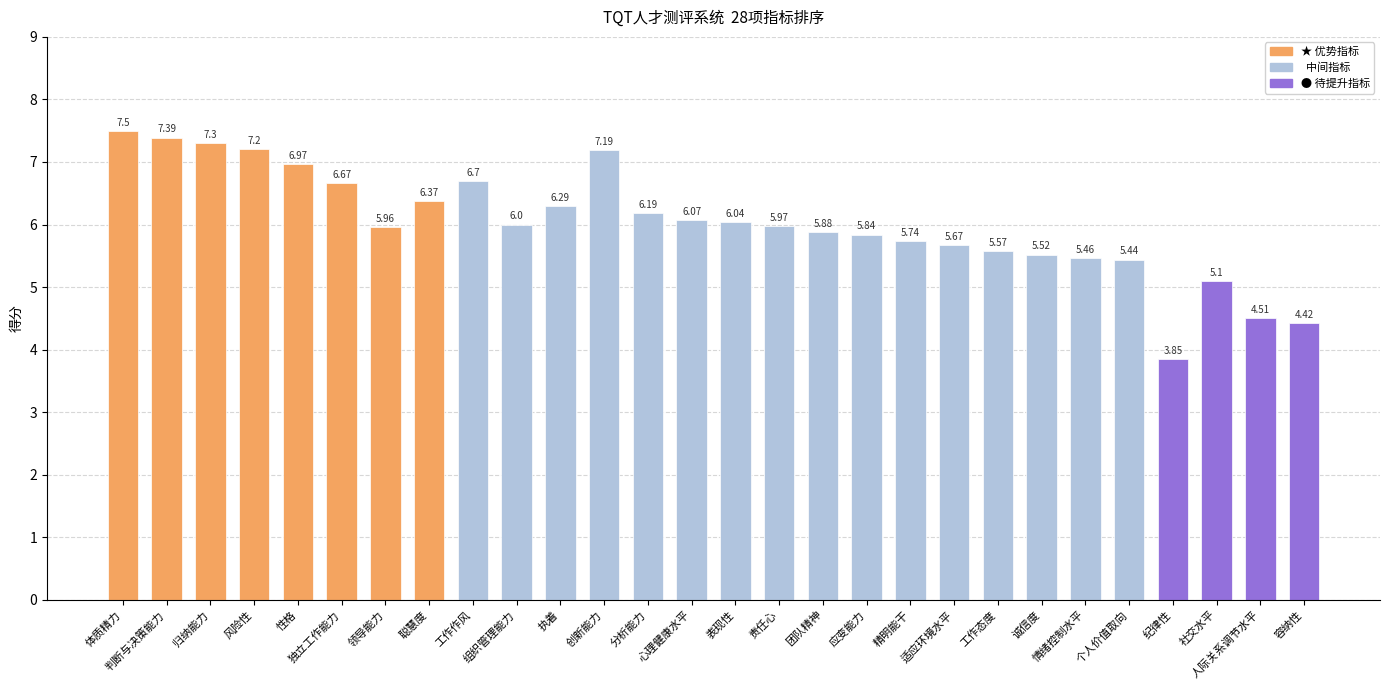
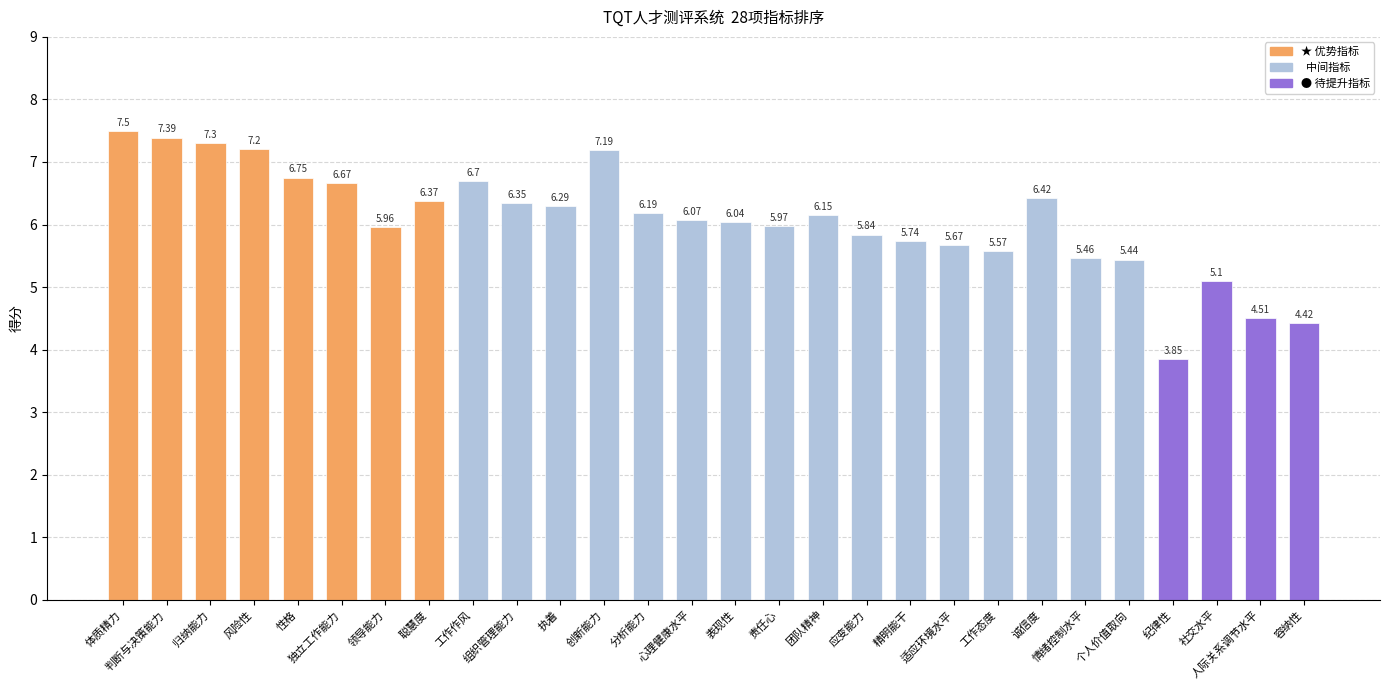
  {
    "体质精力": 7.5,
    "判断与决策能力": 7.39,
    "归纳能力": 7.3,
    "风险性": 7.2,
-   "性格": 6.97,
+   "性格": 6.75,
    "独立工作能力": 6.67,
    "领导能力": 5.96,
    "聪慧度": 6.37,
    "工作作风": 6.7,
-   "组织管理能力": 6.0,
+   "组织管理能力": 6.35,
    "执着": 6.29,
    "创新能力": 7.19,
    "分析能力": 6.19,
    "心理健康水平": 6.07,
    "表现性": 6.04,
    "责任心": 5.97,
-   "团队精神": 5.88,
+   "团队精神": 6.15,
    "应变能力": 5.84,
    "精明能干": 5.74,
    "适应环境水平": 5.67,
    "工作态度": 5.57,
-   "诚信度": 5.52,
+   "诚信度": 6.42,
    "情绪控制水平": 5.46,
    "个人价值取向": 5.44,
    "纪律性": 3.85,
    "社交水平": 5.1,
    "人际关系调节水平": 4.51,
    "容纳性": 4.42
  }
